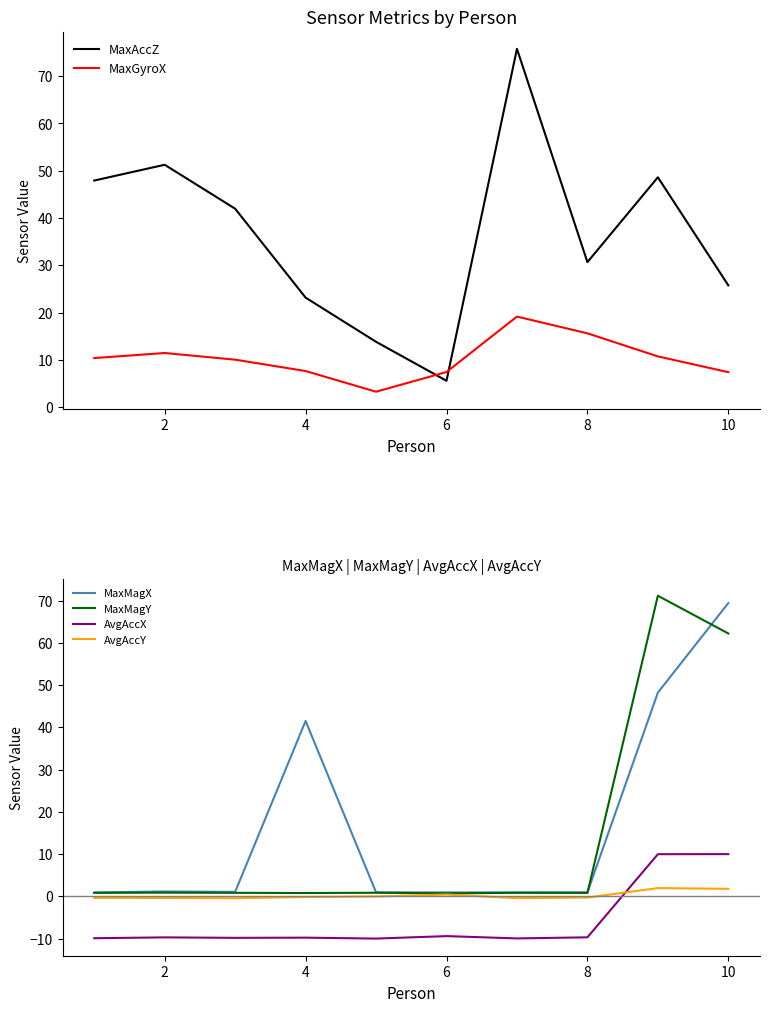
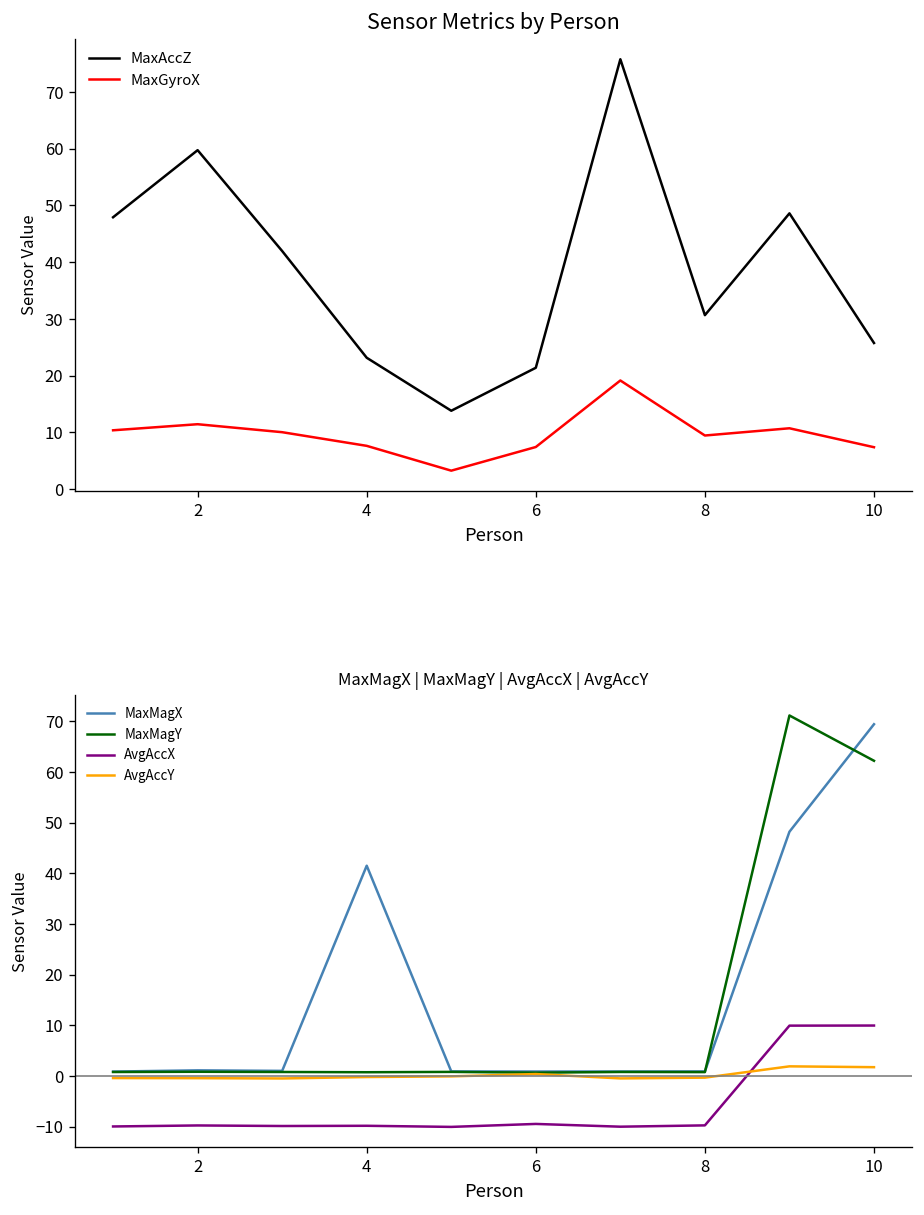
  {
    "Sensor Metrics by Person": {
      "MaxAccZ": {
-       "2": 51,
+       "2": 60,
        "4": 23,
-       "6": 6,
+       "6": 21,
        "8": 31,
        "10": 26
      },
      "MaxGyroX": {
        "2": 11,
        "4": 8,
        "6": 7,
-       "8": 16,
+       "8": 9,
        "10": 7
      }
    },
    "MaxMagX | MaxMagY | AvgAccX | AvgAccY": {
      "MaxMagX": {
        "4": 42,
        "10": 69
      },
      "MaxMagY": {
        "4": 1,
        "10": 62
      },
      "AvgAccX": {
        "2": -10,
        "4": -10,
        "6": -9,
        "8": -10,
        "10": 10
      },
      "AvgAccY": {
        "2": 0,
        "4": 0,
        "8": 0,
        "10": 2
      }
    }
  }
